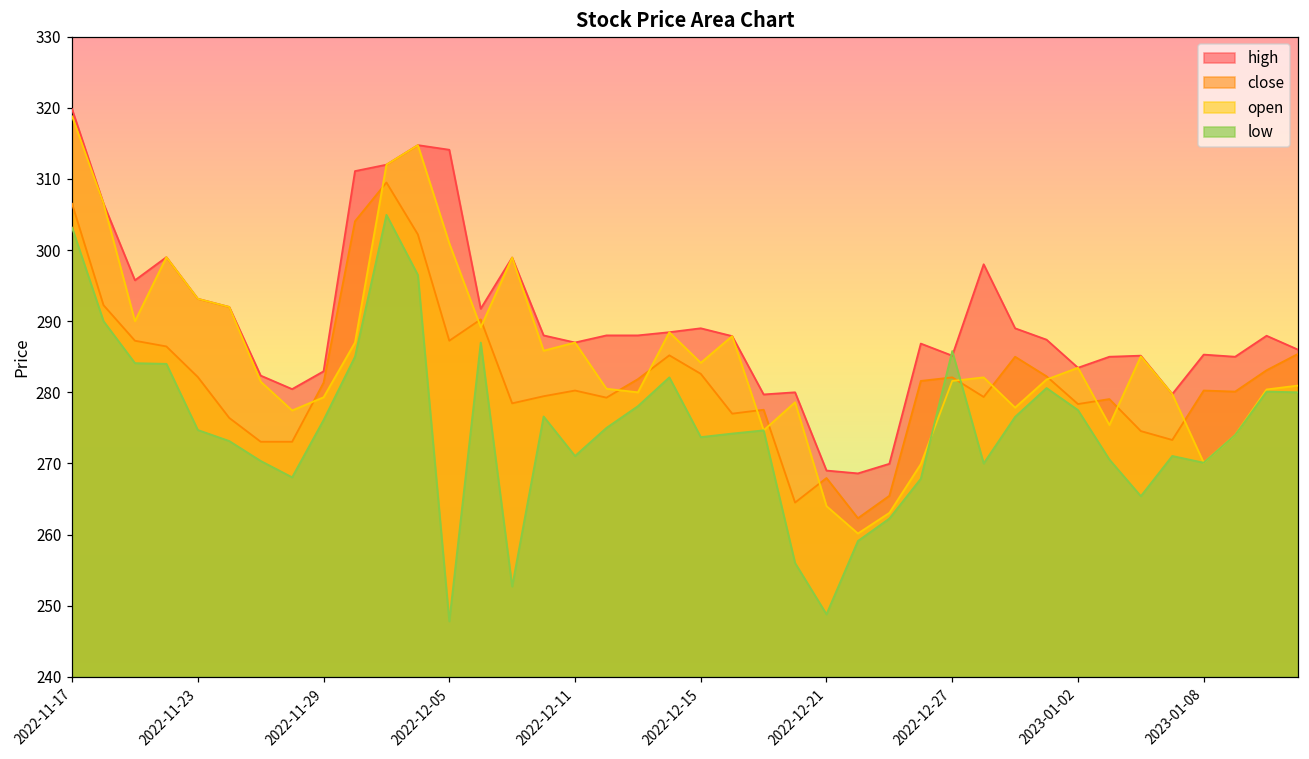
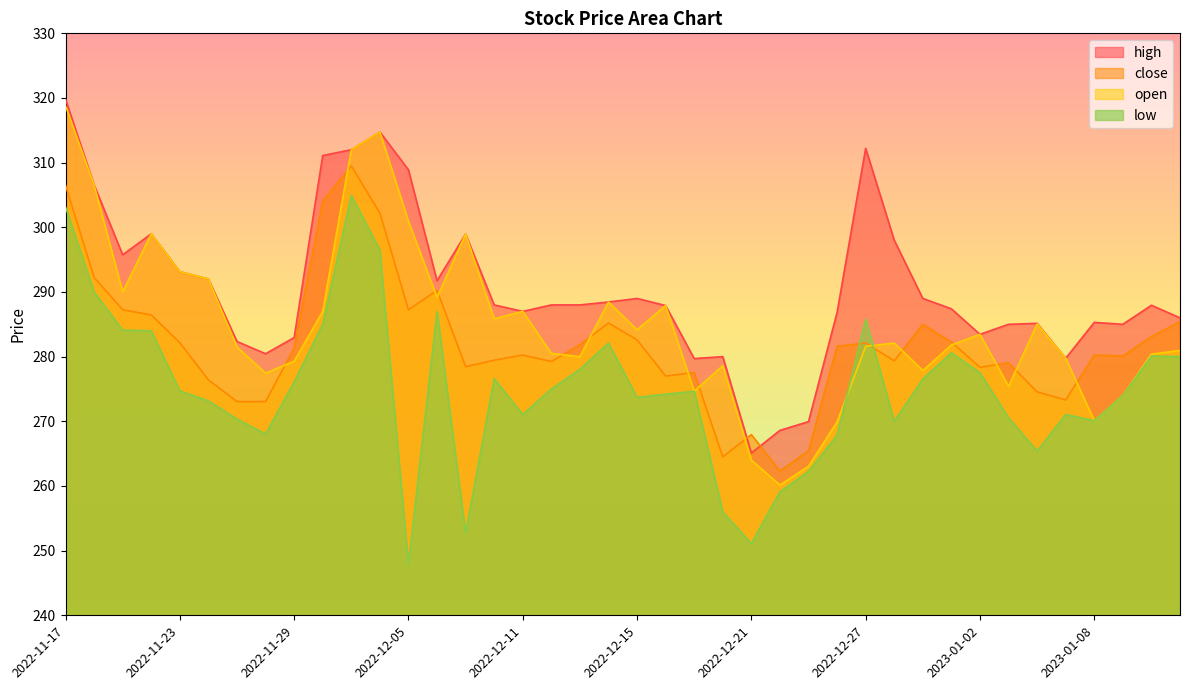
  {
    "high": {
      "2022-11-17": 320,
      "2022-11-29": 283,
-     "2022-12-05": 314,
+     "2022-12-05": 309,
      "2022-12-15": 289,
-     "2022-12-21": 269,
-     "2022-12-27": 285,
+     "2022-12-21": 265,
+     "2022-12-27": 312,
      "2023-01-08": 285
    },
    "low": {
      "2022-11-17": 303,
      "2022-11-23": 275,
      "2022-11-29": 276,
      "2022-12-05": 248,
      "2022-12-11": 271,
      "2022-12-15": 274,
-     "2022-12-21": 249,
+     "2022-12-21": 251,
      "2022-12-27": 286,
      "2023-01-02": 278
    }
  }
